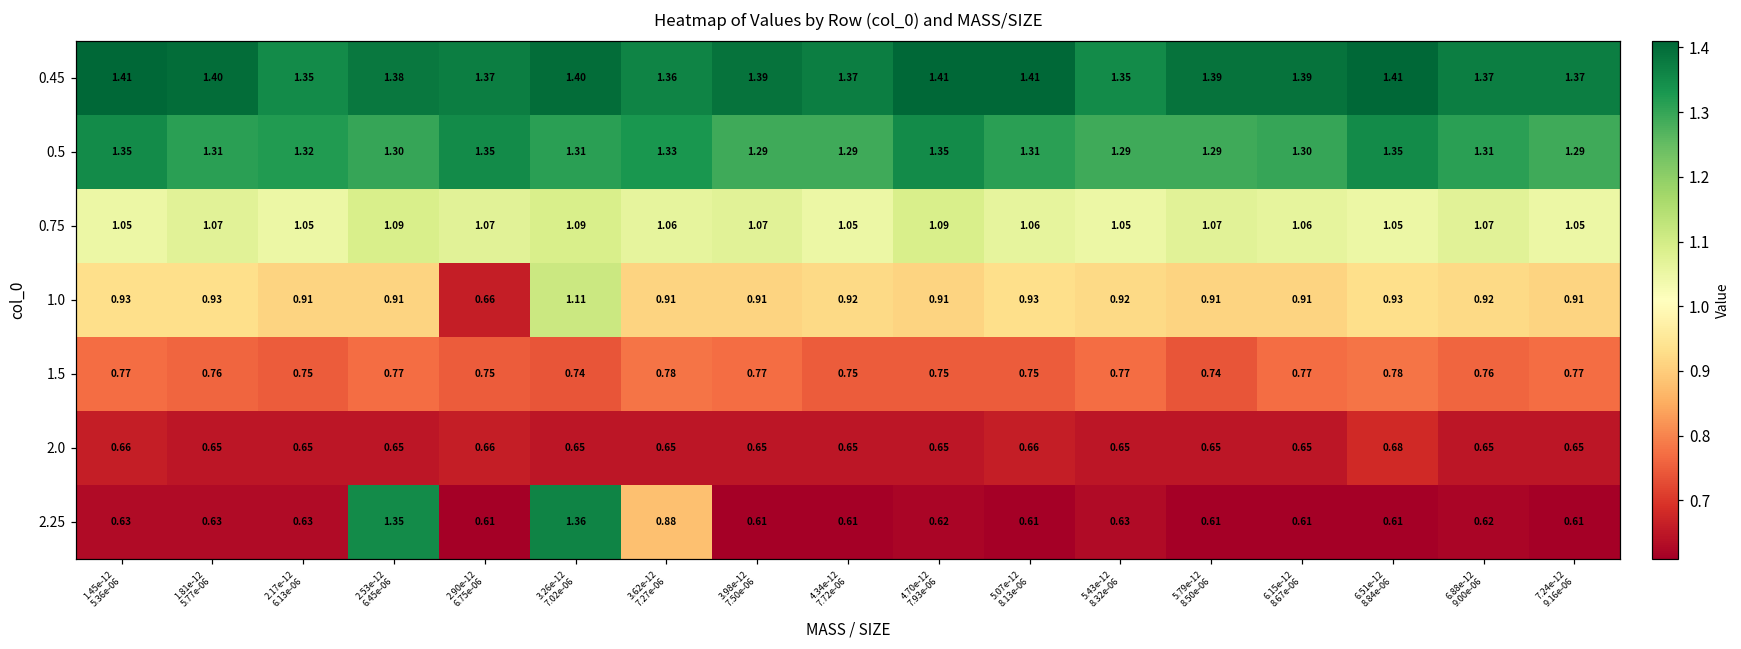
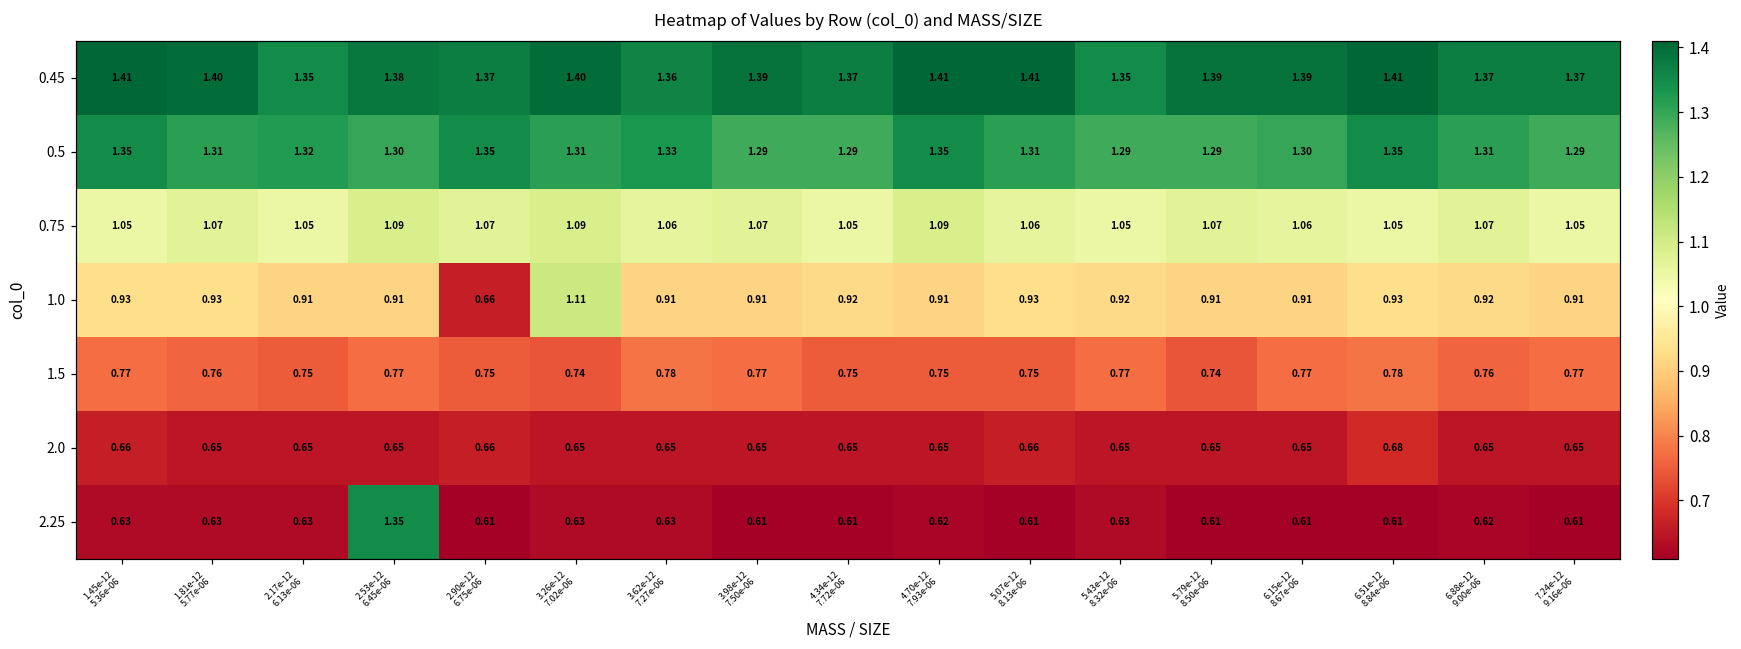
  {
    "0.45": {
      "1.45e-12 5.36e-06": 1.41,
      "1.81e-12 5.77e-06": 1.40,
      "2.17e-12 6.13e-06": 1.35,
      "2.53e-12 6.45e-06": 1.38,
      "2.90e-12 6.75e-06": 1.37,
      "3.26e-12 7.02e-06": 1.40,
      "3.62e-12 7.27e-06": 1.36,
      "3.98e-12 7.50e-06": 1.39,
      "4.34e-12 7.72e-06": 1.37,
      "4.70e-12 7.93e-06": 1.41,
      "5.07e-12 8.13e-06": 1.41,
      "5.43e-12 8.32e-06": 1.35,
      "5.79e-12 8.50e-06": 1.39,
      "6.15e-12 8.67e-06": 1.39,
      "6.51e-12 8.84e-06": 1.41,
      "6.88e-12 9.00e-06": 1.37,
      "7.24e-12 9.16e-06": 1.37
    },
    "0.5": {
      "1.45e-12 5.36e-06": 1.35,
      "1.81e-12 5.77e-06": 1.31,
      "2.17e-12 6.13e-06": 1.32,
      "2.53e-12 6.45e-06": 1.30,
      "2.90e-12 6.75e-06": 1.35,
      "3.26e-12 7.02e-06": 1.31,
      "3.62e-12 7.27e-06": 1.33,
      "3.98e-12 7.50e-06": 1.29,
      "4.34e-12 7.72e-06": 1.29,
      "4.70e-12 7.93e-06": 1.35,
      "5.07e-12 8.13e-06": 1.31,
      "5.43e-12 8.32e-06": 1.29,
      "5.79e-12 8.50e-06": 1.29,
      "6.15e-12 8.67e-06": 1.30,
      "6.51e-12 8.84e-06": 1.35,
      "6.88e-12 9.00e-06": 1.31,
      "7.24e-12 9.16e-06": 1.29
    },
    "0.75": {
      "1.45e-12 5.36e-06": 1.05,
      "1.81e-12 5.77e-06": 1.07,
      "2.17e-12 6.13e-06": 1.05,
      "2.53e-12 6.45e-06": 1.09,
      "2.90e-12 6.75e-06": 1.07,
      "3.26e-12 7.02e-06": 1.09,
      "3.62e-12 7.27e-06": 1.06,
      "3.98e-12 7.50e-06": 1.07,
      "4.34e-12 7.72e-06": 1.05,
      "4.70e-12 7.93e-06": 1.09,
      "5.07e-12 8.13e-06": 1.06,
      "5.43e-12 8.32e-06": 1.05,
      "5.79e-12 8.50e-06": 1.07,
      "6.15e-12 8.67e-06": 1.06,
      "6.51e-12 8.84e-06": 1.05,
      "6.88e-12 9.00e-06": 1.07,
      "7.24e-12 9.16e-06": 1.05
    },
    "1.0": {
      "1.45e-12 5.36e-06": 0.93,
      "1.81e-12 5.77e-06": 0.93,
      "2.17e-12 6.13e-06": 0.91,
      "2.53e-12 6.45e-06": 0.91,
      "2.90e-12 6.75e-06": 0.66,
      "3.26e-12 7.02e-06": 1.11,
      "3.62e-12 7.27e-06": 0.91,
      "3.98e-12 7.50e-06": 0.91,
      "4.34e-12 7.72e-06": 0.92,
      "4.70e-12 7.93e-06": 0.91,
      "5.07e-12 8.13e-06": 0.93,
      "5.43e-12 8.32e-06": 0.92,
      "5.79e-12 8.50e-06": 0.91,
      "6.15e-12 8.67e-06": 0.91,
      "6.51e-12 8.84e-06": 0.93,
      "6.88e-12 9.00e-06": 0.92,
      "7.24e-12 9.16e-06": 0.91
    },
    "1.5": {
      "1.45e-12 5.36e-06": 0.77,
      "1.81e-12 5.77e-06": 0.76,
      "2.17e-12 6.13e-06": 0.75,
      "2.53e-12 6.45e-06": 0.77,
      "2.90e-12 6.75e-06": 0.75,
      "3.26e-12 7.02e-06": 0.74,
      "3.62e-12 7.27e-06": 0.78,
      "3.98e-12 7.50e-06": 0.77,
      "4.34e-12 7.72e-06": 0.75,
      "4.70e-12 7.93e-06": 0.75,
      "5.07e-12 8.13e-06": 0.75,
      "5.43e-12 8.32e-06": 0.77,
      "5.79e-12 8.50e-06": 0.74,
      "6.15e-12 8.67e-06": 0.77,
      "6.51e-12 8.84e-06": 0.78,
      "6.88e-12 9.00e-06": 0.76,
      "7.24e-12 9.16e-06": 0.77
    },
    "2.0": {
      "1.45e-12 5.36e-06": 0.66,
      "1.81e-12 5.77e-06": 0.65,
      "2.17e-12 6.13e-06": 0.65,
      "2.53e-12 6.45e-06": 0.65,
      "2.90e-12 6.75e-06": 0.66,
      "3.26e-12 7.02e-06": 0.65,
      "3.62e-12 7.27e-06": 0.65,
      "3.98e-12 7.50e-06": 0.65,
      "4.34e-12 7.72e-06": 0.65,
      "4.70e-12 7.93e-06": 0.65,
      "5.07e-12 8.13e-06": 0.66,
      "5.43e-12 8.32e-06": 0.65,
      "5.79e-12 8.50e-06": 0.65,
      "6.15e-12 8.67e-06": 0.65,
      "6.51e-12 8.84e-06": 0.68,
      "6.88e-12 9.00e-06": 0.65,
      "7.24e-12 9.16e-06": 0.65
    },
    "2.25": {
      "1.45e-12 5.36e-06": 0.63,
      "1.81e-12 5.77e-06": 0.63,
      "2.17e-12 6.13e-06": 0.63,
      "2.53e-12 6.45e-06": 1.35,
      "2.90e-12 6.75e-06": 0.61,
-     "3.26e-12 7.02e-06": 1.36,
-     "3.62e-12 7.27e-06": 0.88,
+     "3.26e-12 7.02e-06": 0.63,
+     "3.62e-12 7.27e-06": 0.63,
      "3.98e-12 7.50e-06": 0.61,
      "4.34e-12 7.72e-06": 0.61,
      "4.70e-12 7.93e-06": 0.62,
      "5.07e-12 8.13e-06": 0.61,
      "5.43e-12 8.32e-06": 0.63,
      "5.79e-12 8.50e-06": 0.61,
      "6.15e-12 8.67e-06": 0.61,
      "6.51e-12 8.84e-06": 0.61,
      "6.88e-12 9.00e-06": 0.62,
      "7.24e-12 9.16e-06": 0.61
    }
  }
